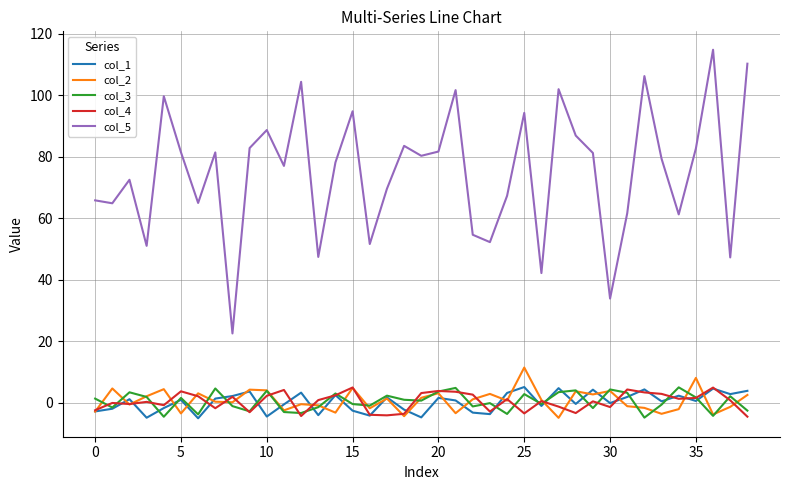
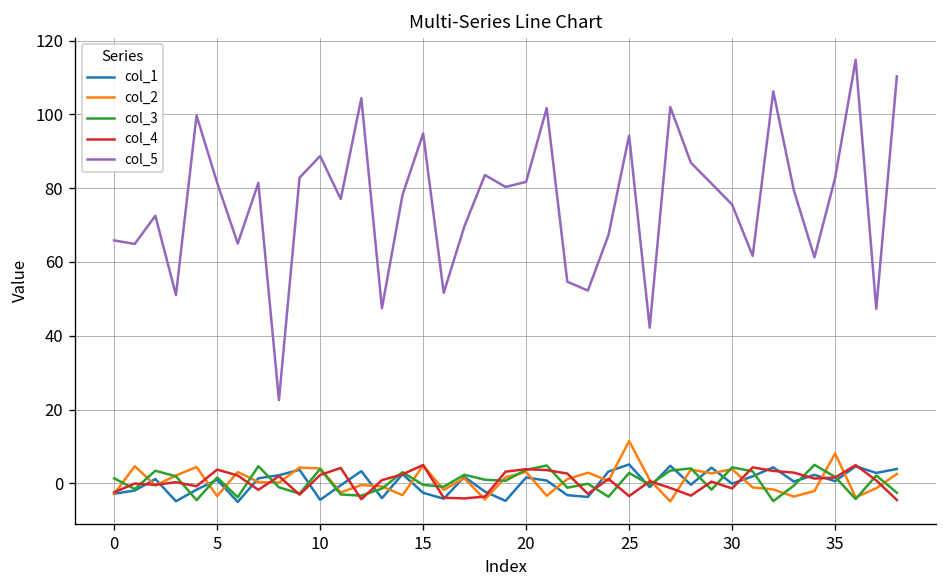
  {
    "col_1": {
      "10": -4,
      "15": -3,
      "20": 2,
      "25": 5,
      "30": 0,
      "35": 1
    },
    "col_2": {
      "5": -3,
      "25": 11,
      "35": 8
    },
    "col_3": {
      "0": 1,
      "15": 0,
      "25": 3
    },
    "col_4": {
      "5": 4,
      "10": 2,
      "25": -3,
      "30": -1
    },
    "col_5": {
      "0": 66,
      "5": 81,
      "10": 89,
      "15": 95,
      "20": 82,
      "25": 94,
-     "30": 34,
+     "30": 76,
      "35": 83
    }
  }
